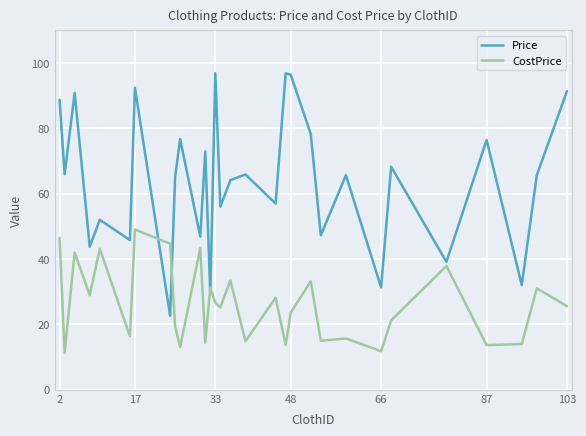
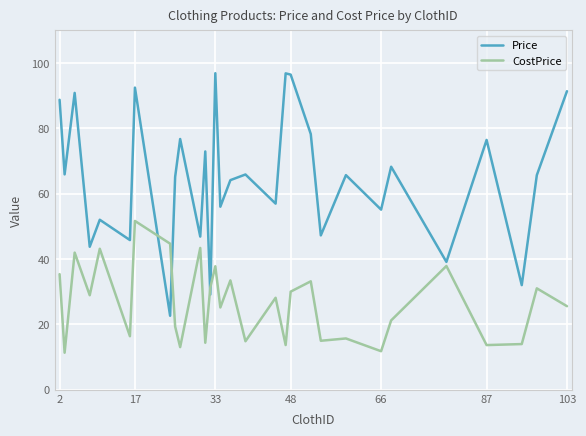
  {
    "Price": {
      "2": 89,
      "17": 93,
      "33": 97,
      "48": 96,
-     "66": 31,
+     "66": 55,
      "87": 76,
      "103": 91
    },
    "CostPrice": {
-     "2": 47,
-     "17": 49,
-     "33": 27,
-     "48": 24,
+     "2": 35,
+     "17": 52,
+     "33": 38,
+     "48": 30,
      "66": 12,
      "87": 14,
      "103": 26
    }
  }
